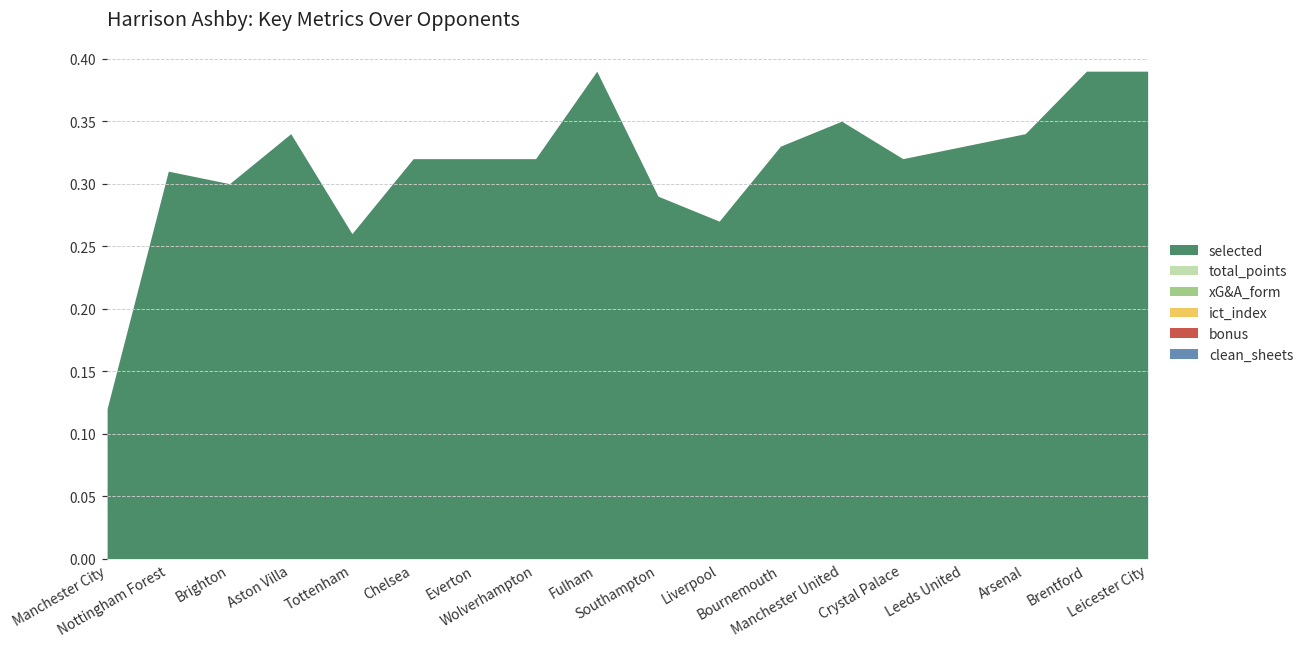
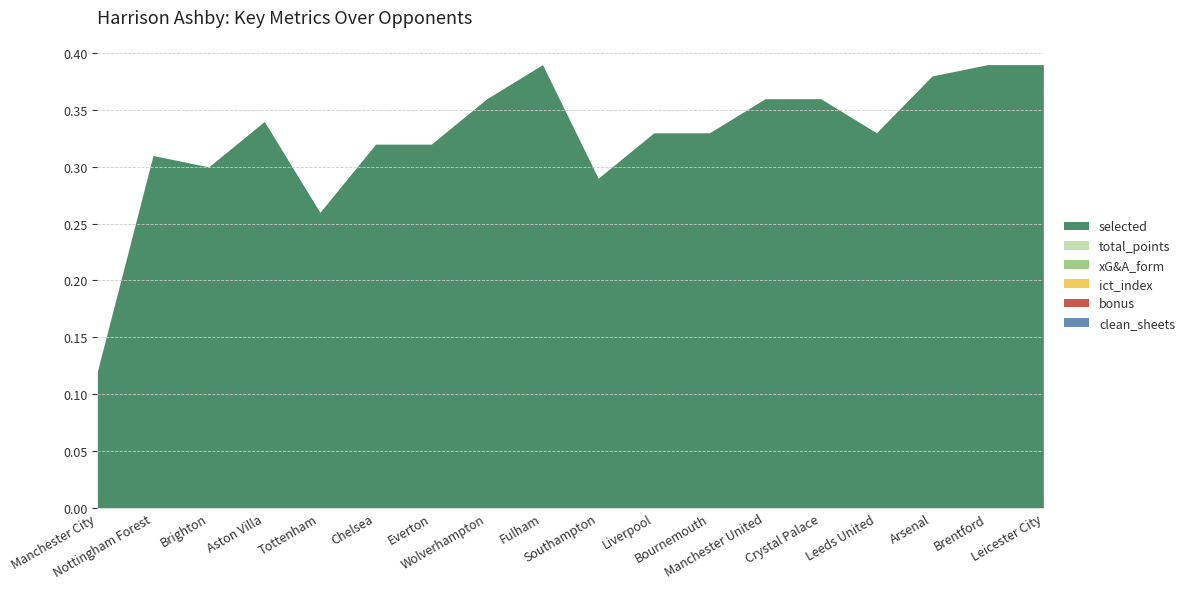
  {
    "total_points": {
      "Manchester City": 0.00,
      "Nottingham Forest": 0.00,
      "Brighton": 0.00,
      "Aston Villa": 0.00,
      "Tottenham": 0.00,
      "Chelsea": 0.00,
      "Everton": 0.00,
      "Wolverhampton": 0.00,
      "Fulham": 0.00,
      "Southampton": 0.00,
      "Liverpool": 0.00,
      "Bournemouth": 0.00,
      "Manchester United": 0.00,
      "Crystal Palace": 0.00,
      "Leeds United": 0.00,
      "Arsenal": 0.00,
      "Brentford": 0.00,
      "Leicester City": 0.00
    },
    "selected": {
      "Manchester City": 0.12,
      "Nottingham Forest": 0.31,
      "Brighton": 0.30,
      "Aston Villa": 0.34,
      "Tottenham": 0.26,
      "Chelsea": 0.32,
      "Everton": 0.32,
-     "Wolverhampton": 0.32,
+     "Wolverhampton": 0.36,
      "Fulham": 0.39,
      "Southampton": 0.29,
-     "Liverpool": 0.27,
+     "Liverpool": 0.33,
      "Bournemouth": 0.33,
-     "Manchester United": 0.35,
-     "Crystal Palace": 0.32,
+     "Manchester United": 0.36,
+     "Crystal Palace": 0.36,
      "Leeds United": 0.33,
-     "Arsenal": 0.34,
+     "Arsenal": 0.38,
      "Brentford": 0.39,
      "Leicester City": 0.39
    }
  }
